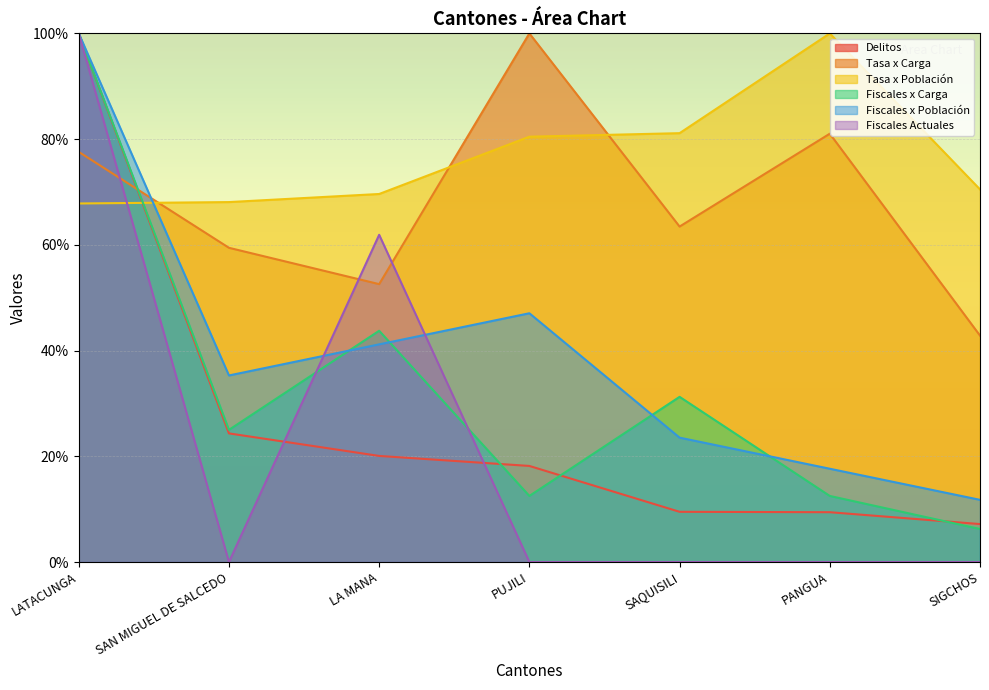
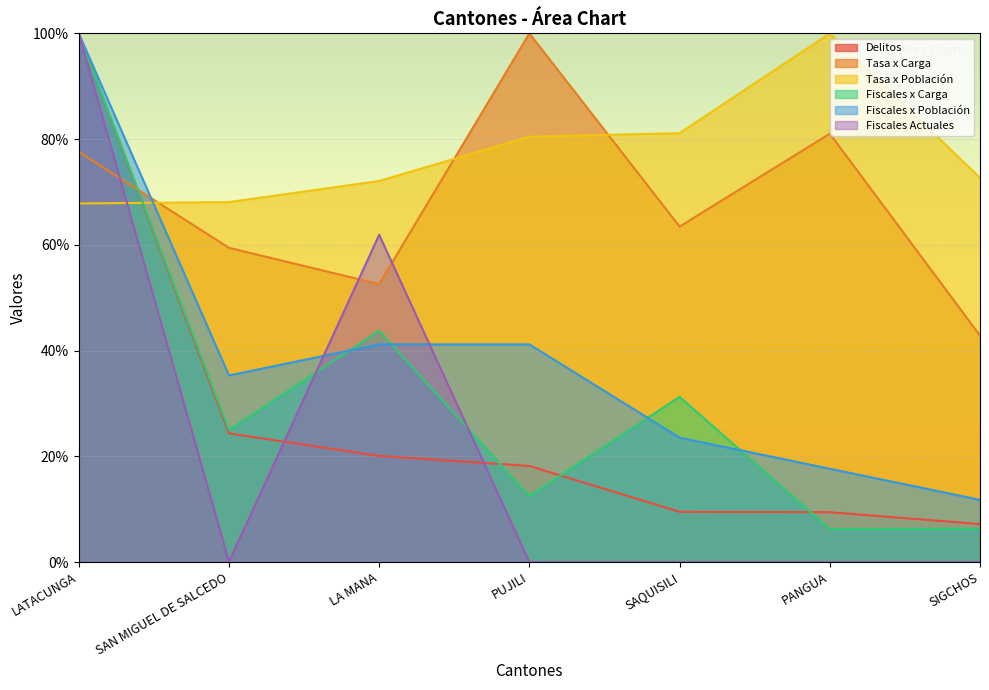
  {
    "Tasa x Población": {
      "LATACUNGA": "68%",
      "SAN MIGUEL DE SALCEDO": "68%",
-     "LA MANA": "70%",
+     "LA MANA": "72%",
      "PUJILI": "80%",
      "SAQUISILI": "81%",
      "PANGUA": "100%",
-     "SIGCHOS": "70%"
+     "SIGCHOS": "73%"
    },
    "Fiscales x Carga": {
      "SAN MIGUEL DE SALCEDO": "25%",
      "LA MANA": "44%",
      "PUJILI": "13%",
      "SAQUISILI": "31%",
-     "PANGUA": "13%",
+     "PANGUA": "6%",
      "SIGCHOS": "6%"
    },
    "Fiscales x Población": {
      "SAN MIGUEL DE SALCEDO": "35%",
      "LA MANA": "41%",
-     "PUJILI": "47%",
+     "PUJILI": "41%",
      "SAQUISILI": "24%",
      "PANGUA": "18%",
      "SIGCHOS": "12%"
    },
    "Fiscales Actuales": {
      "SAN MIGUEL DE SALCEDO": "0%",
      "LA MANA": "62%",
      "PUJILI": "0%",
      "SAQUISILI": "0%",
      "PANGUA": "0%",
      "SIGCHOS": "0%"
    }
  }
